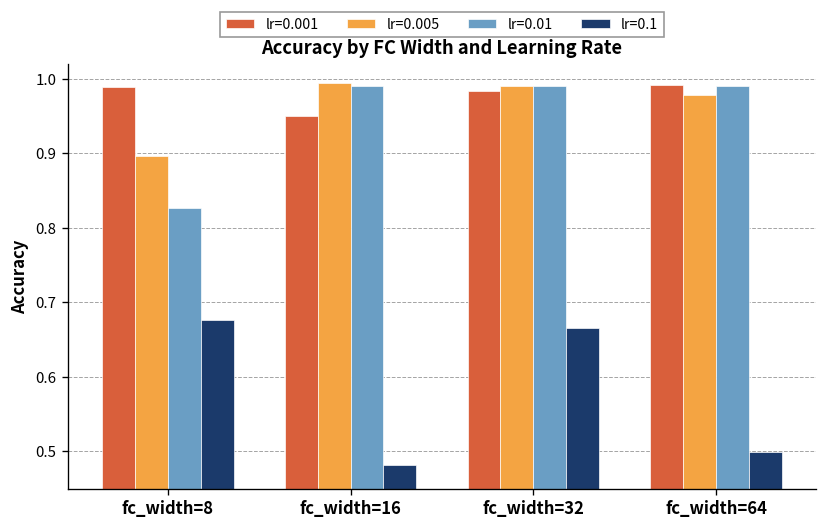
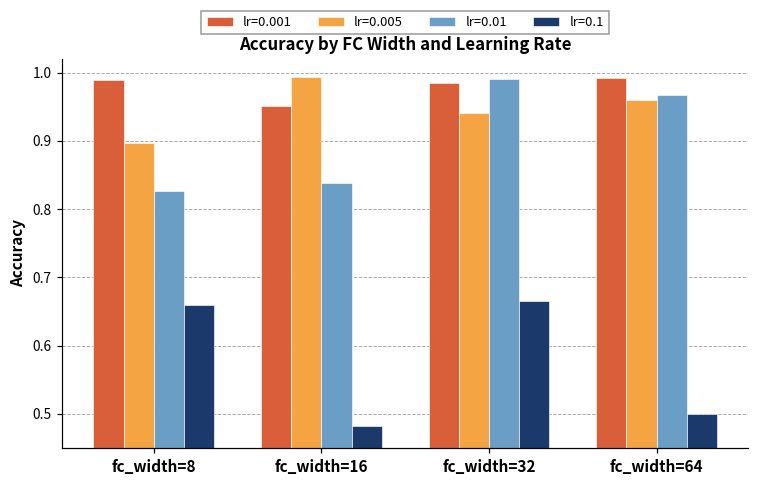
  {
    "lr=0.001": {
      "fc_width=8": 0.99,
      "fc_width=16": 0.95,
      "fc_width=32": 0.98,
      "fc_width=64": 0.99
    },
    "lr=0.005": {
      "fc_width=8": 0.90,
      "fc_width=16": 0.99,
-     "fc_width=32": 0.99,
-     "fc_width=64": 0.98
+     "fc_width=32": 0.94,
+     "fc_width=64": 0.96
    },
    "lr=0.01": {
      "fc_width=8": 0.83,
-     "fc_width=16": 0.99,
+     "fc_width=16": 0.84,
      "fc_width=32": 0.99,
-     "fc_width=64": 0.99
+     "fc_width=64": 0.97
    },
    "lr=0.1": {
-     "fc_width=8": 0.68,
+     "fc_width=8": 0.66,
      "fc_width=16": 0.48,
      "fc_width=32": 0.67,
      "fc_width=64": 0.50
    }
  }
